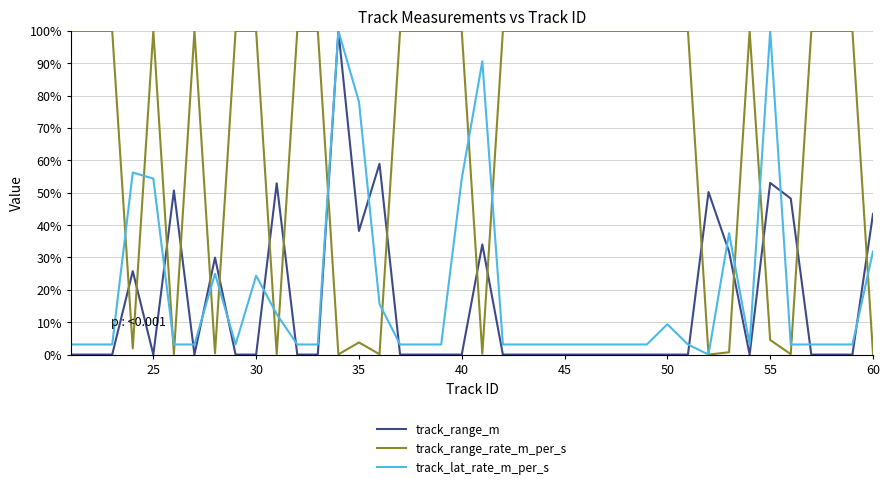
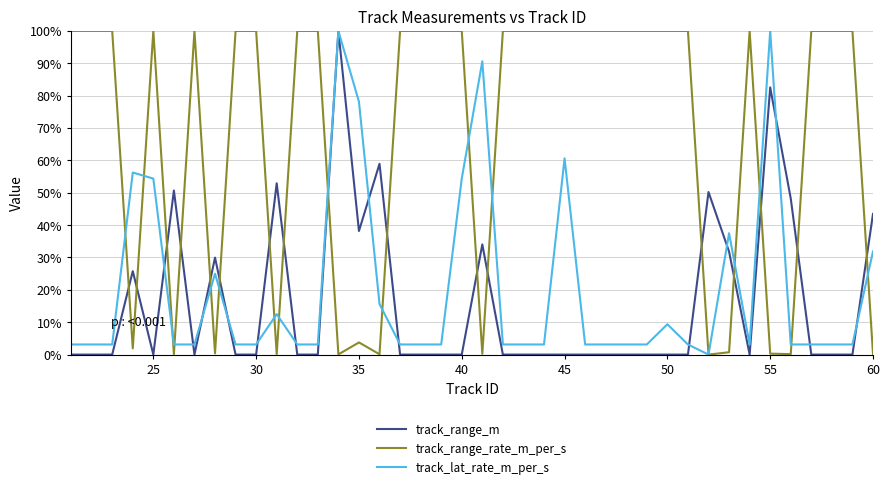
  {
    "track_range_m": {
      "25": "0%",
      "30": "0%",
      "35": "38%",
      "40": "0%",
      "45": "0%",
      "50": "0%",
-     "55": "53%",
+     "55": "83%",
      "60": "43%"
    },
    "track_range_rate_m_per_s": {
      "25": "100%",
      "30": "100%",
      "35": "4%",
      "40": "100%",
      "45": "100%",
      "50": "100%",
-     "55": "5%",
+     "55": "0%",
      "60": "0%"
    },
    "track_lat_rate_m_per_s": {
      "25": "54%",
-     "30": "24%",
+     "30": "3%",
      "35": "78%",
      "40": "54%",
-     "45": "3%",
+     "45": "61%",
      "50": "9%",
      "55": "100%",
      "60": "32%"
    }
  }
